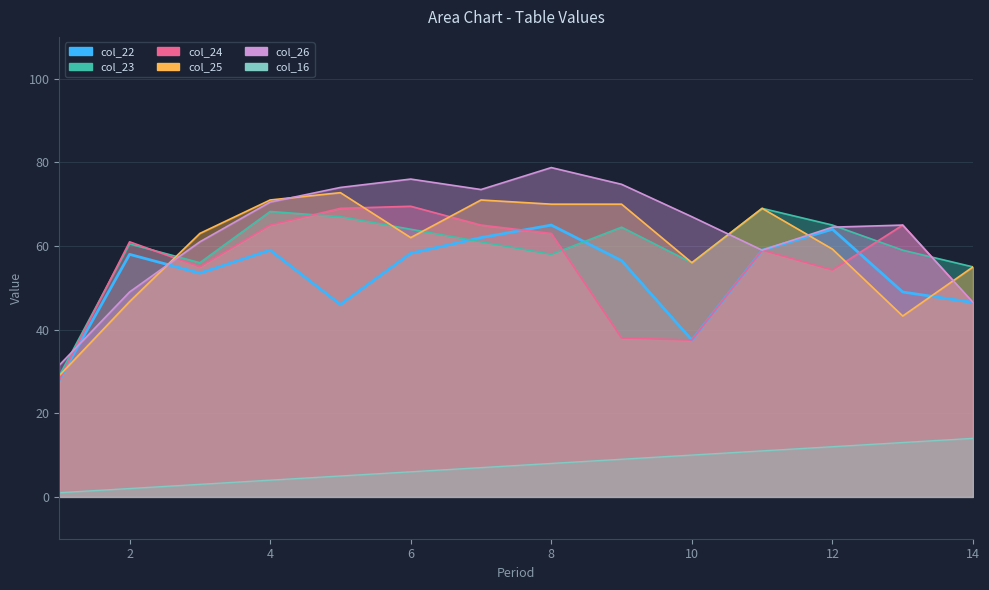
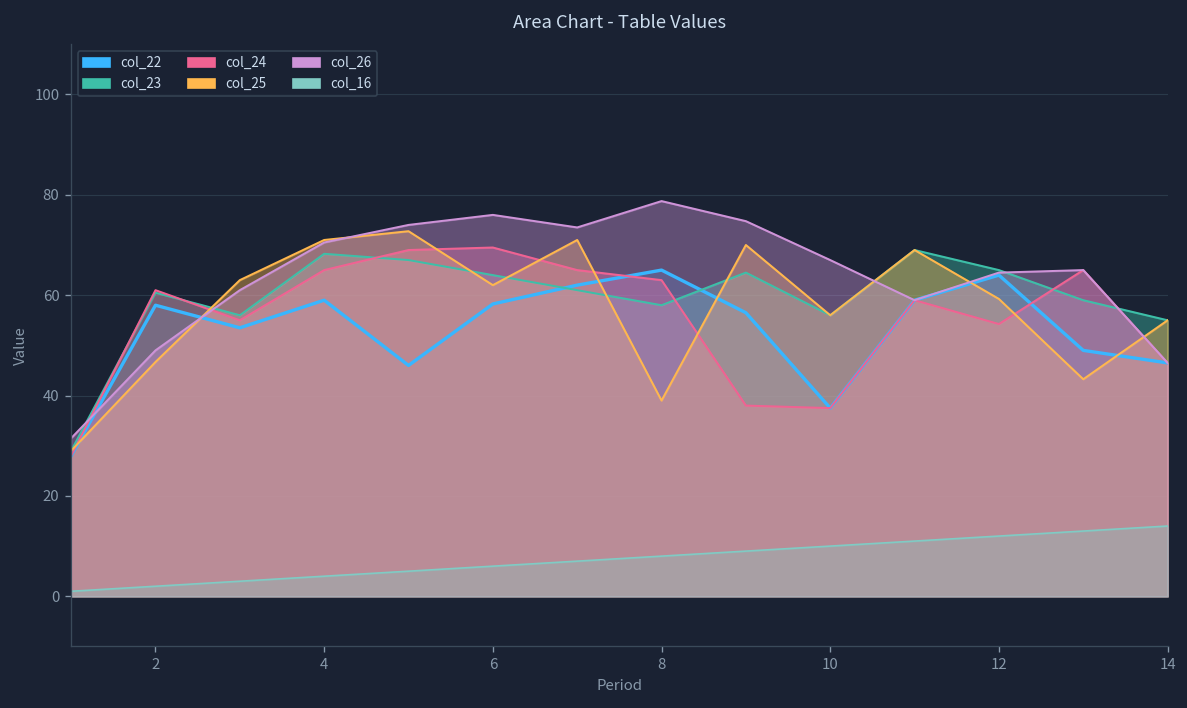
  {
    "col_25": {
      "2": 47,
      "6": 62,
-     "8": 70,
+     "8": 39,
      "12": 59
    }
  }
